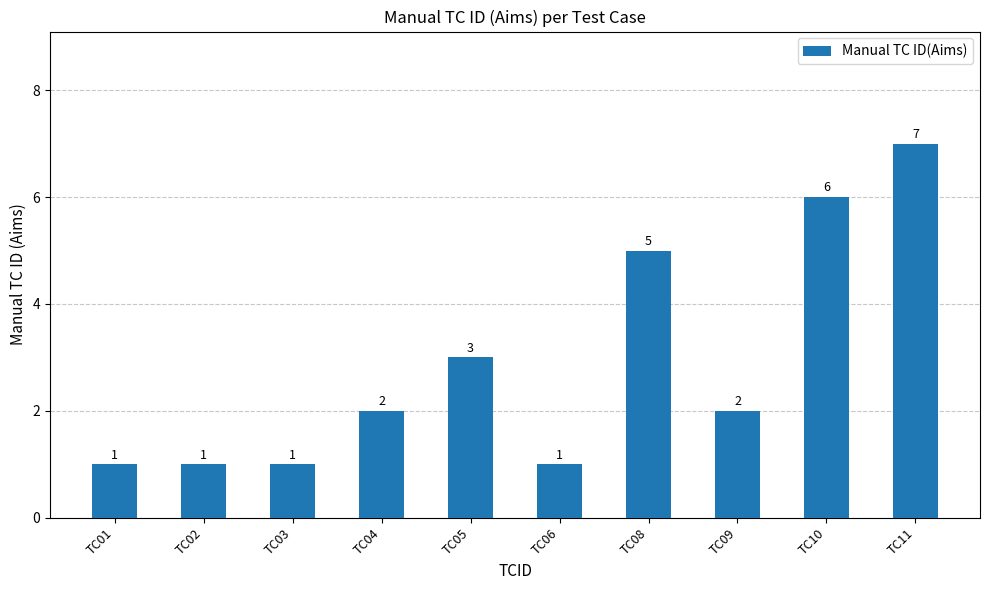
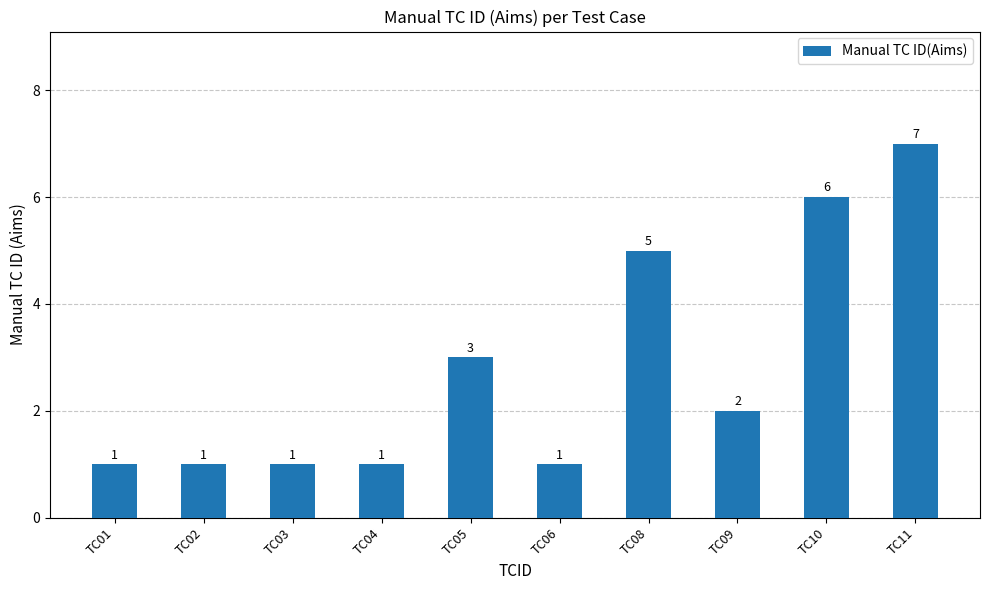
  {
    "TC01": 1,
    "TC02": 1,
    "TC03": 1,
-   "TC04": 2,
+   "TC04": 1,
    "TC05": 3,
    "TC06": 1,
    "TC08": 5,
    "TC09": 2,
    "TC10": 6,
    "TC11": 7
  }
